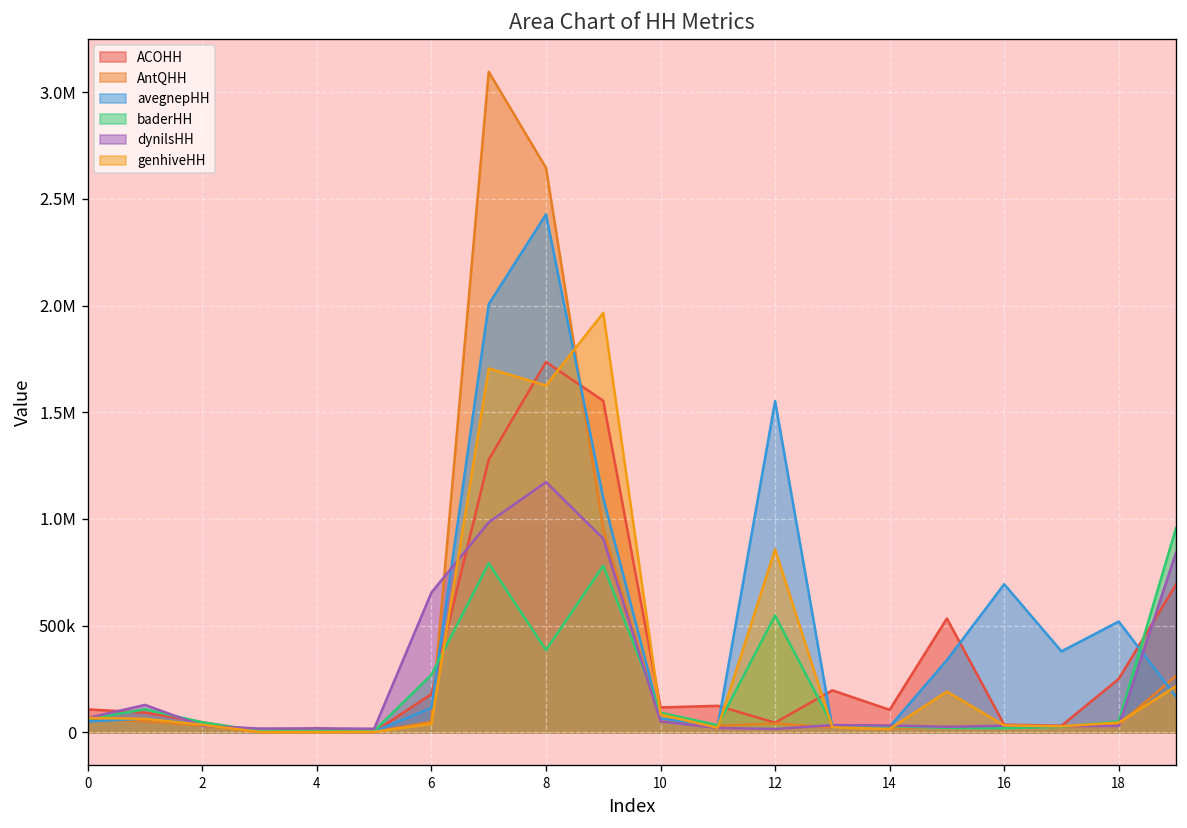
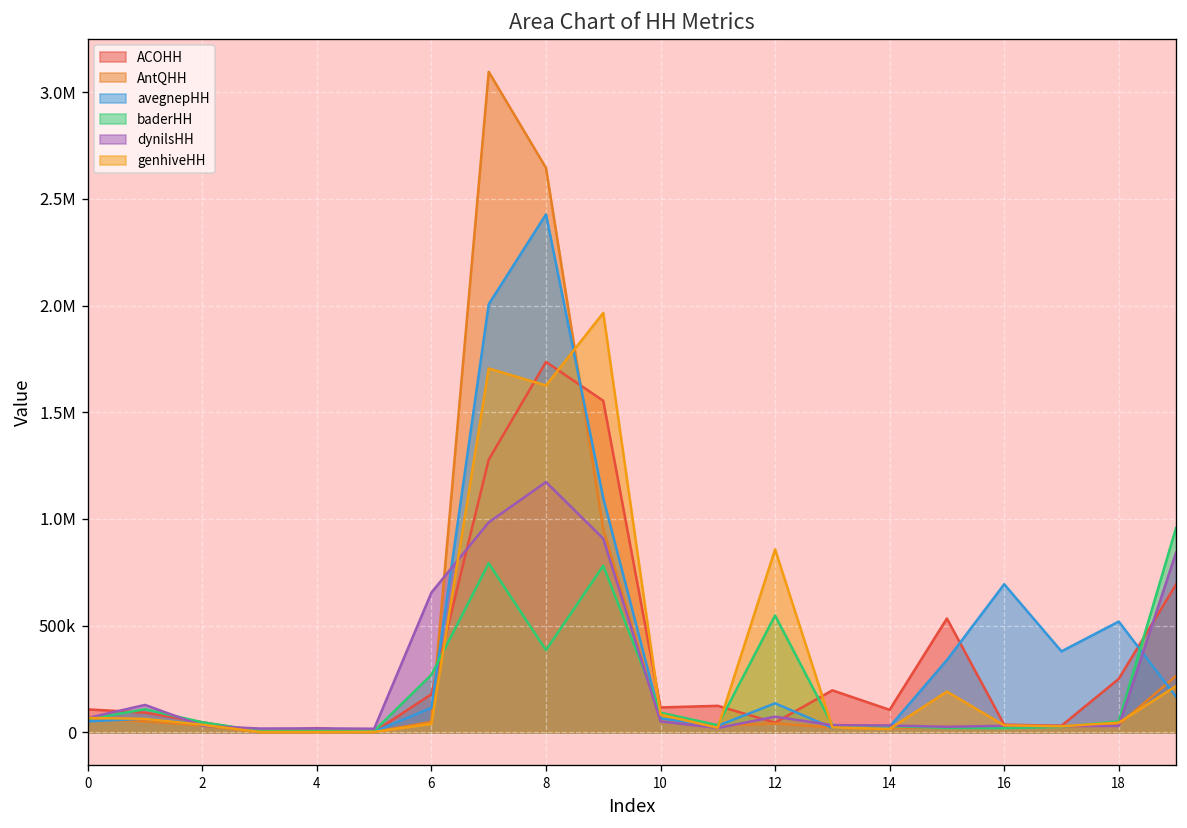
  {
    "avegnepHH": {
      "6": 110000,
      "8": 2430000,
-     "12": 1550000,
+     "12": 140000,
      "16": 690000,
      "18": 520000
    },
    "baderHH": {
      "6": 270000,
      "8": 380000,
      "12": 550000
    },
    "dynilsHH": {
      "6": 650000,
      "8": 1170000,
-     "12": 20000
+     "12": 70000
    }
  }
